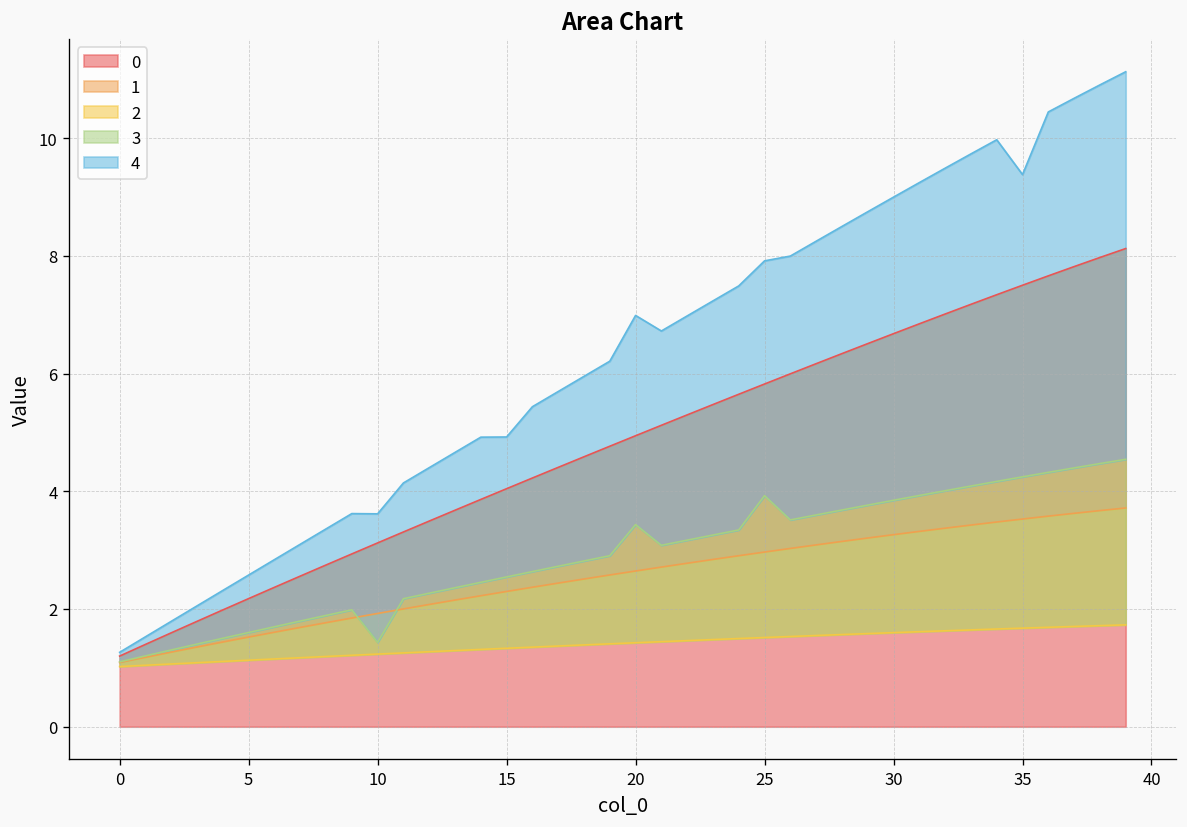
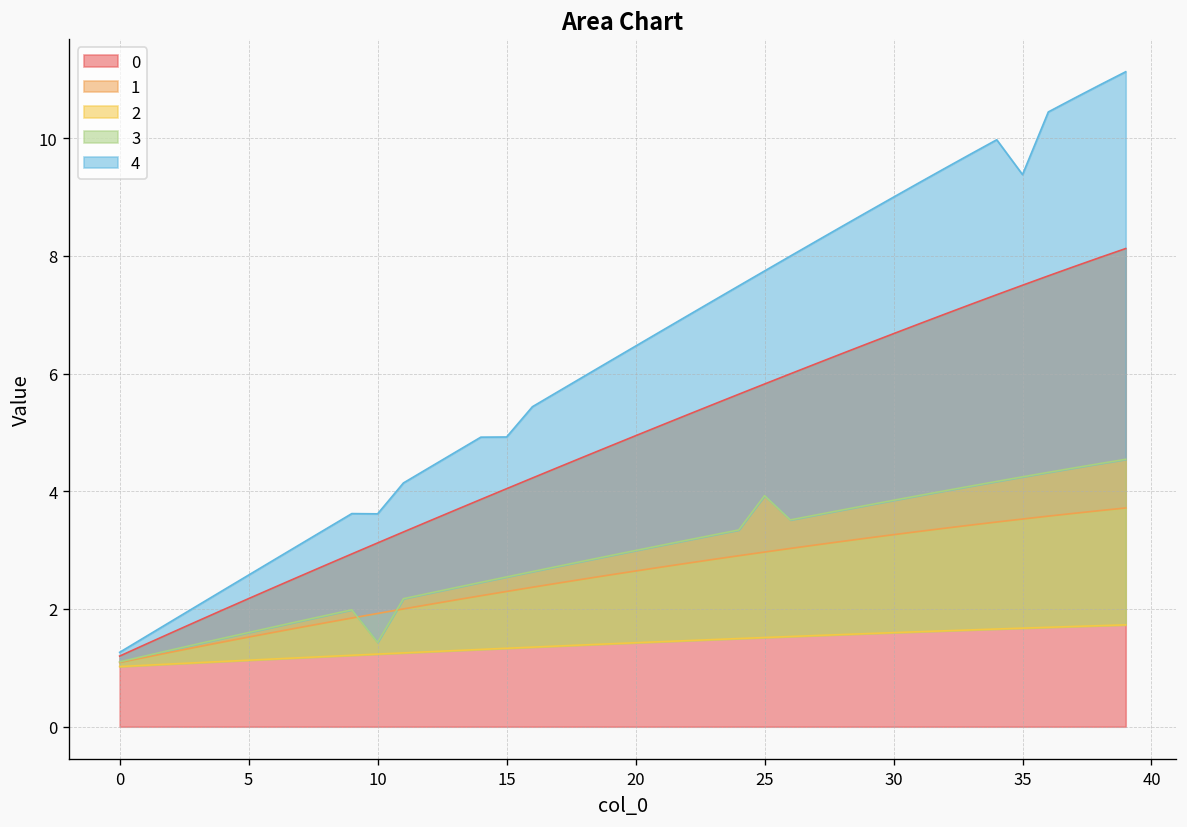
  {
    "3": {
      "5": 1.6,
      "10": 1.4,
      "15": 2.5,
-     "20": 3.4,
+     "20": 3.0,
      "25": 3.9,
      "30": 3.8,
      "35": 4.2
    },
    "4": {
      "0": 1.3,
      "5": 2.6,
      "10": 3.6,
      "15": 4.9,
-     "20": 7.0,
-     "25": 7.9,
+     "20": 6.5,
+     "25": 7.7,
      "30": 9.0,
      "35": 9.4
    }
  }
